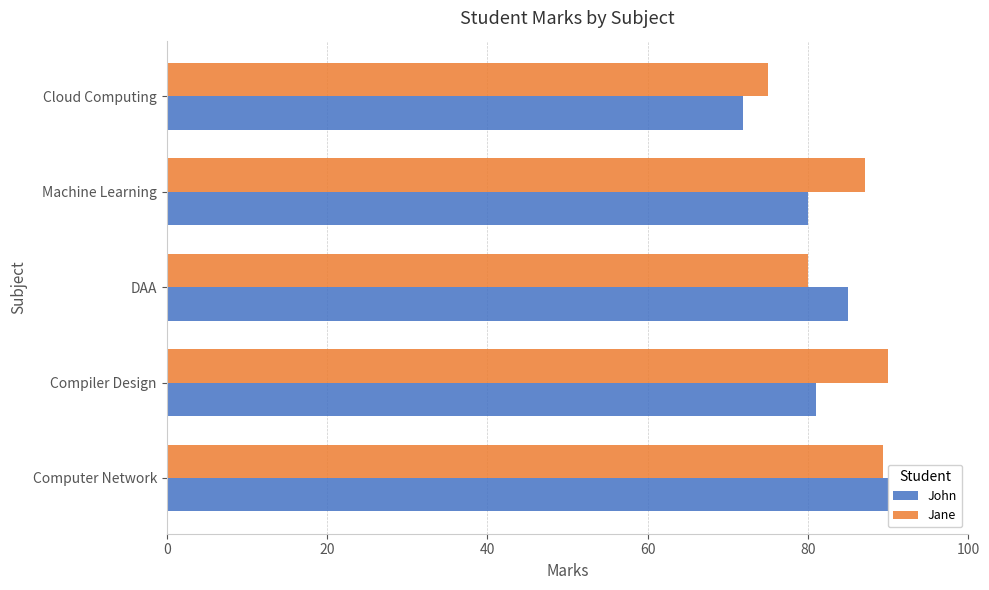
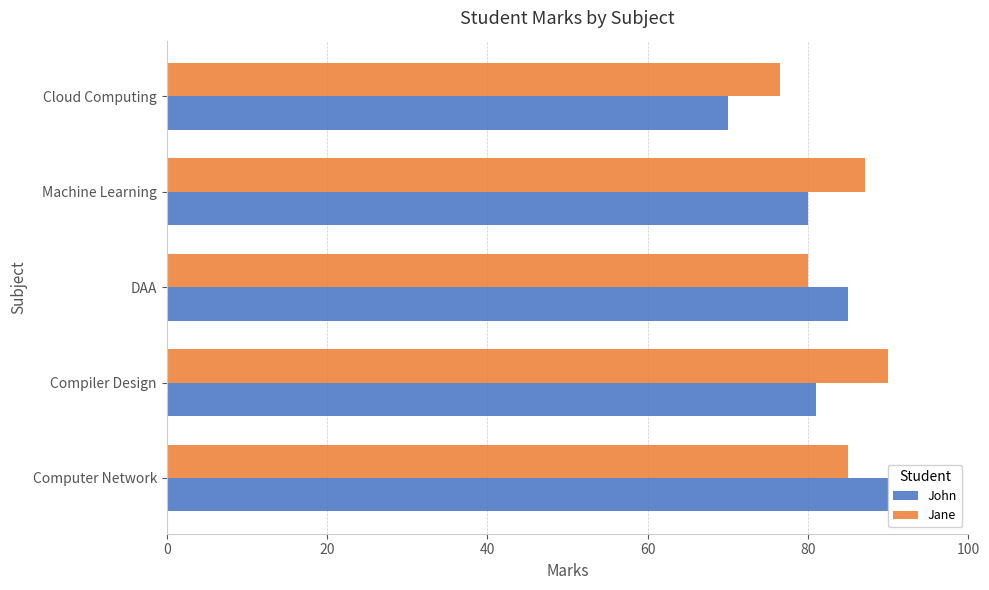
  {
    "John": {
-     "Cloud Computing": 72,
+     "Cloud Computing": 70,
      "Machine Learning": 80,
      "DAA": 85,
      "Compiler Design": 81
    },
    "Jane": {
-     "Cloud Computing": 75,
+     "Cloud Computing": 77,
      "Machine Learning": 87,
      "DAA": 80,
      "Compiler Design": 90,
-     "Computer Network": 89
+     "Computer Network": 85
    }
  }
